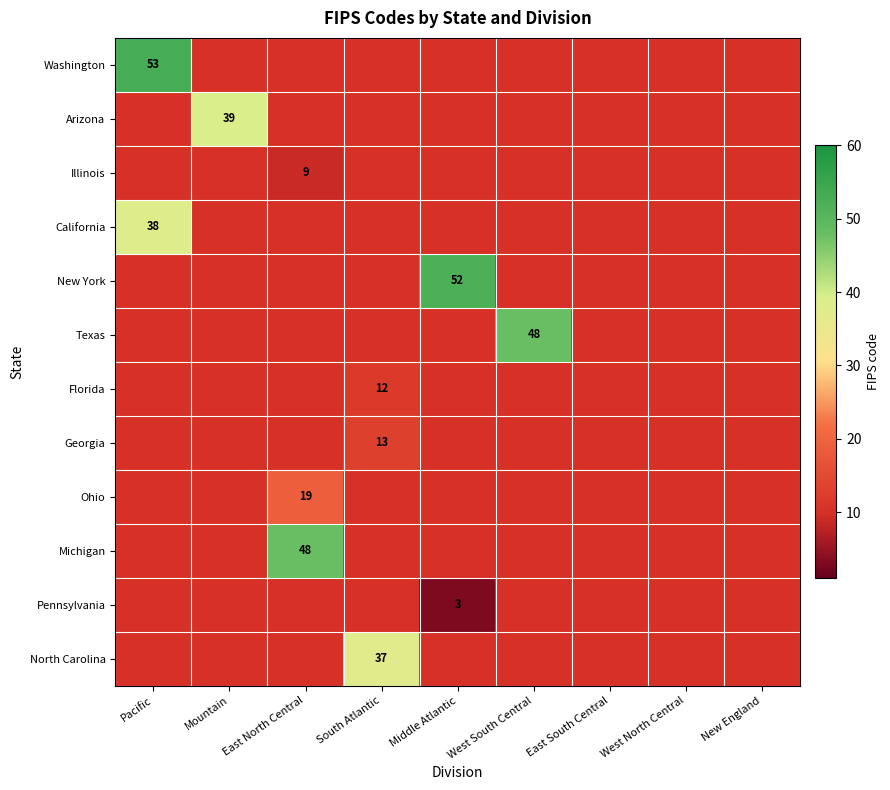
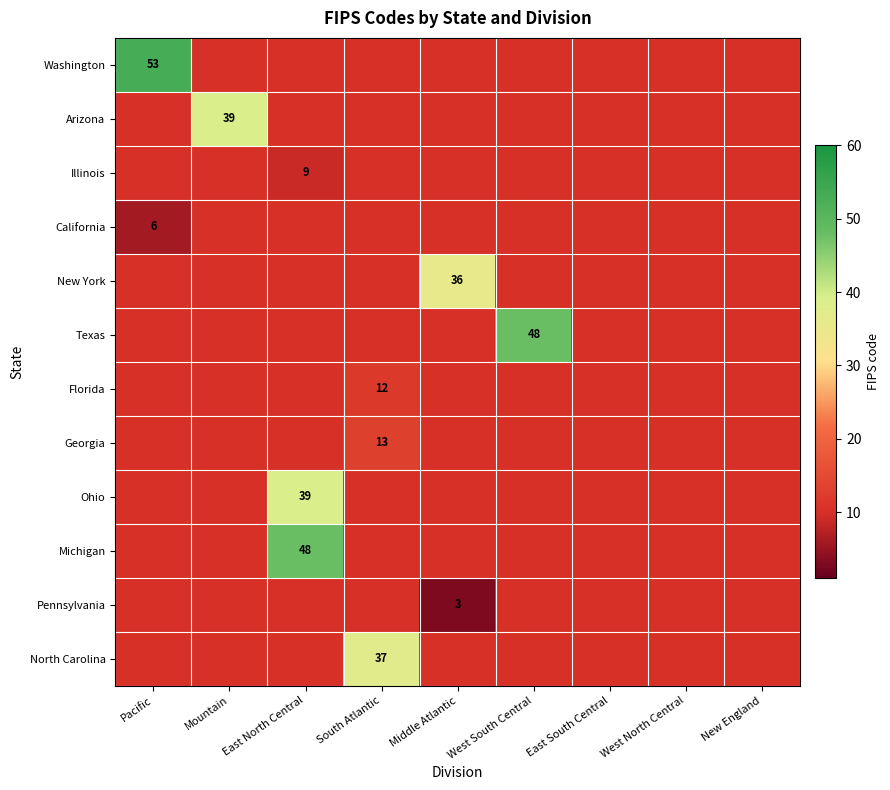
  {
    "Washington": {
      "Pacific": 53
    },
    "Arizona": {
      "Mountain": 39
    },
    "Illinois": {
      "East North Central": 9
    },
    "California": {
-     "Pacific": 38
+     "Pacific": 6
    },
    "New York": {
-     "Middle Atlantic": 52
+     "Middle Atlantic": 36
    },
    "Texas": {
      "West South Central": 48
    },
    "Florida": {
      "South Atlantic": 12
    },
    "Georgia": {
      "South Atlantic": 13
    },
    "Ohio": {
-     "East North Central": 19
+     "East North Central": 39
    },
    "Michigan": {
      "East North Central": 48
    },
    "Pennsylvania": {
      "Middle Atlantic": 3
    },
    "North Carolina": {
      "South Atlantic": 37
    }
  }
